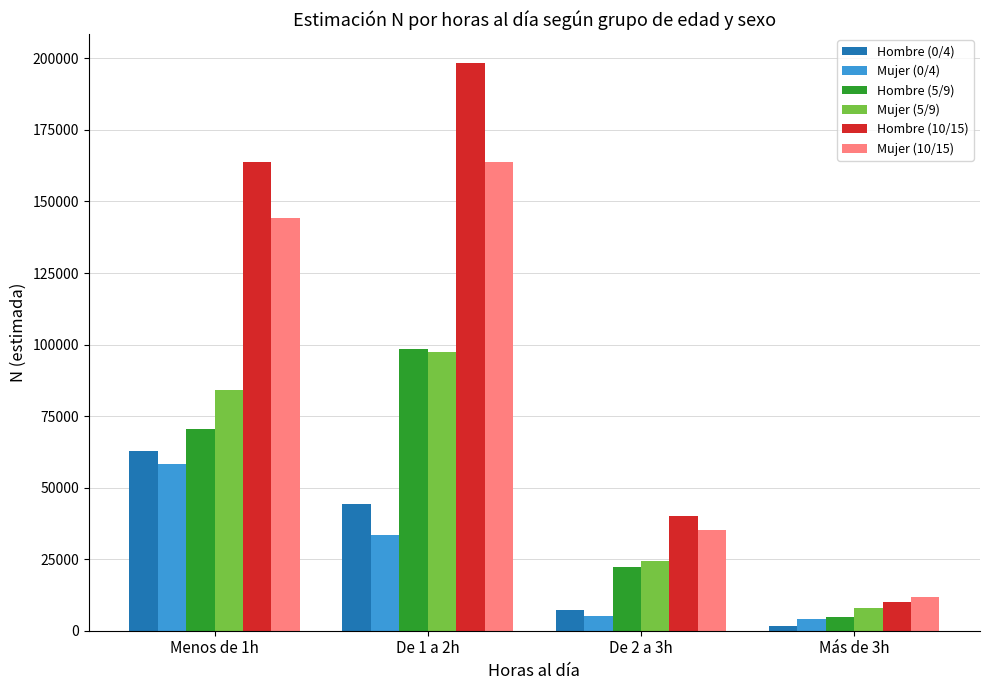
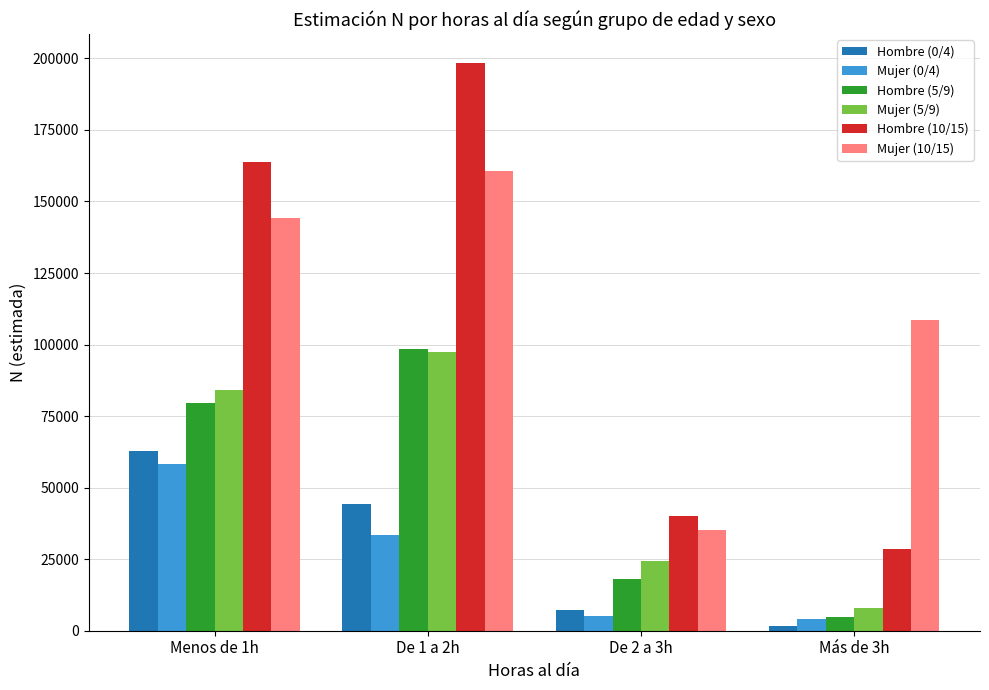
  {
    "Hombre (5/9)": {
-     "Menos de 1h": 70000,
+     "Menos de 1h": 80000,
      "De 1 a 2h": 98000,
-     "De 2 a 3h": 22000,
+     "De 2 a 3h": 18000,
      "Más de 3h": 5000
    },
    "Mujer (5/9)": {
      "Menos de 1h": 84000,
      "De 1 a 2h": 97000,
      "De 2 a 3h": 24000,
      "Más de 3h": 8000
    },
    "Hombre (10/15)": {
      "Menos de 1h": 164000,
      "De 1 a 2h": 199000,
      "De 2 a 3h": 40000,
-     "Más de 3h": 10000
+     "Más de 3h": 29000
    },
    "Mujer (10/15)": {
      "Menos de 1h": 144000,
-     "De 1 a 2h": 164000,
+     "De 1 a 2h": 161000,
      "De 2 a 3h": 35000,
-     "Más de 3h": 12000
+     "Más de 3h": 109000
    }
  }
